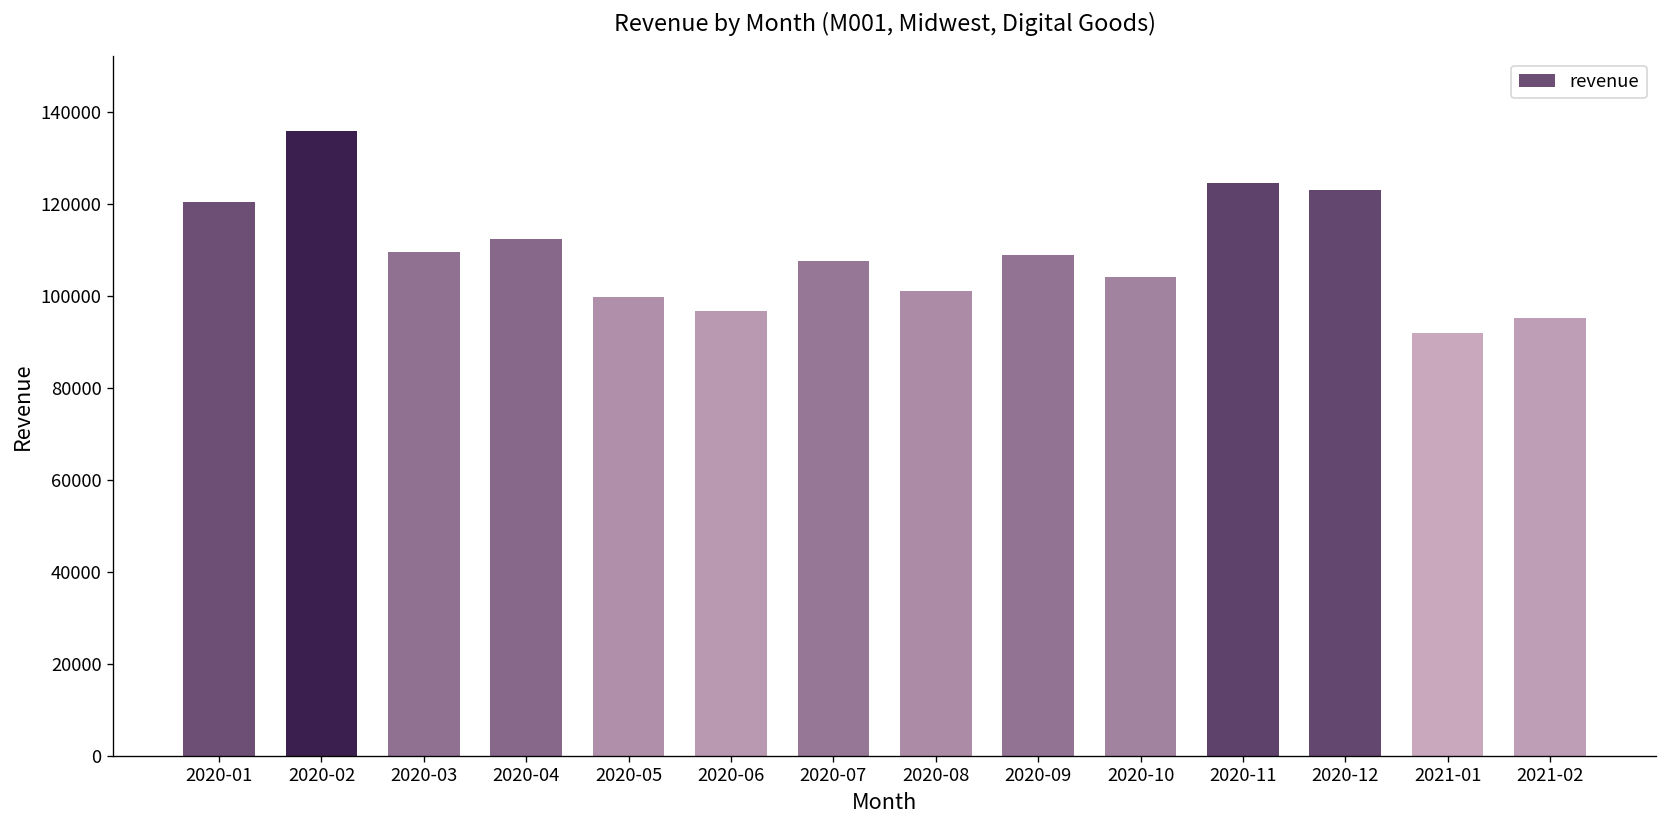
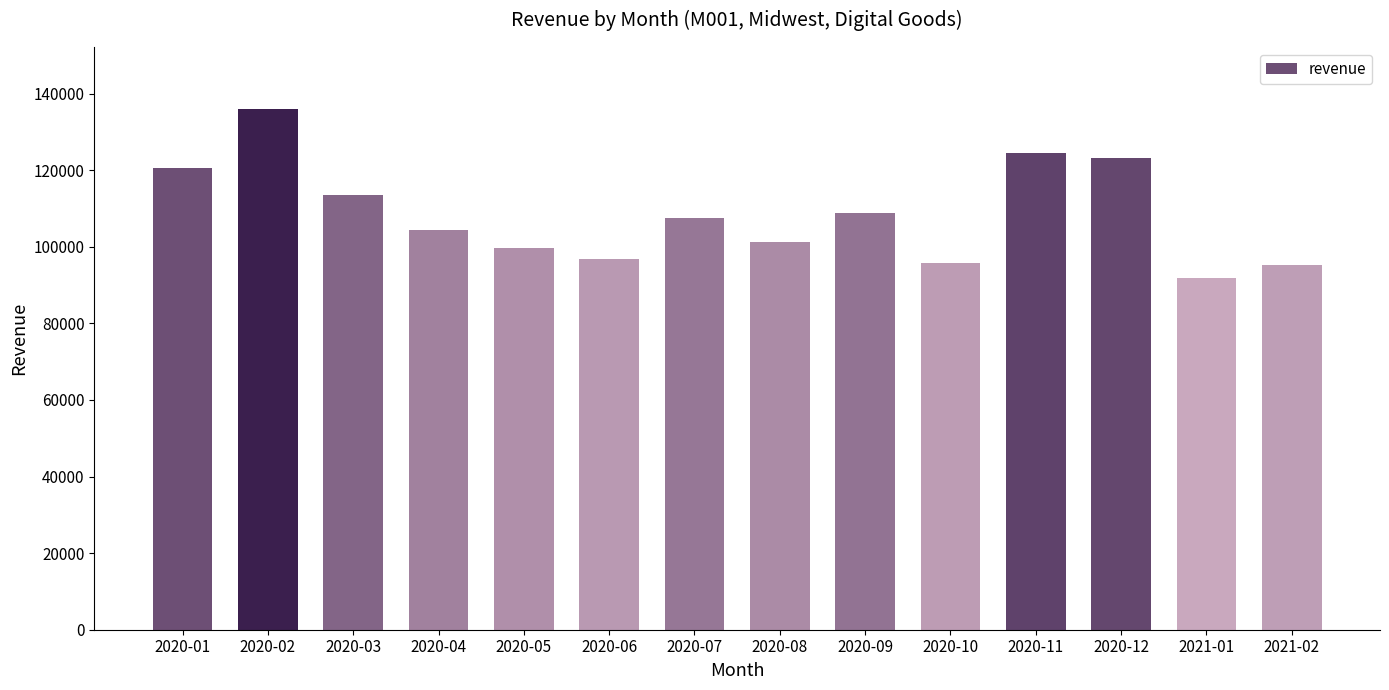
  {
    "2020-01": 120000,
    "2020-02": 136000,
-   "2020-03": 110000,
-   "2020-04": 112000,
+   "2020-03": 113000,
+   "2020-04": 104000,
    "2020-05": 100000,
    "2020-06": 97000,
    "2020-07": 108000,
    "2020-08": 101000,
    "2020-09": 109000,
-   "2020-10": 104000,
+   "2020-10": 96000,
    "2020-11": 125000,
    "2020-12": 123000,
    "2021-01": 92000,
    "2021-02": 95000
  }
